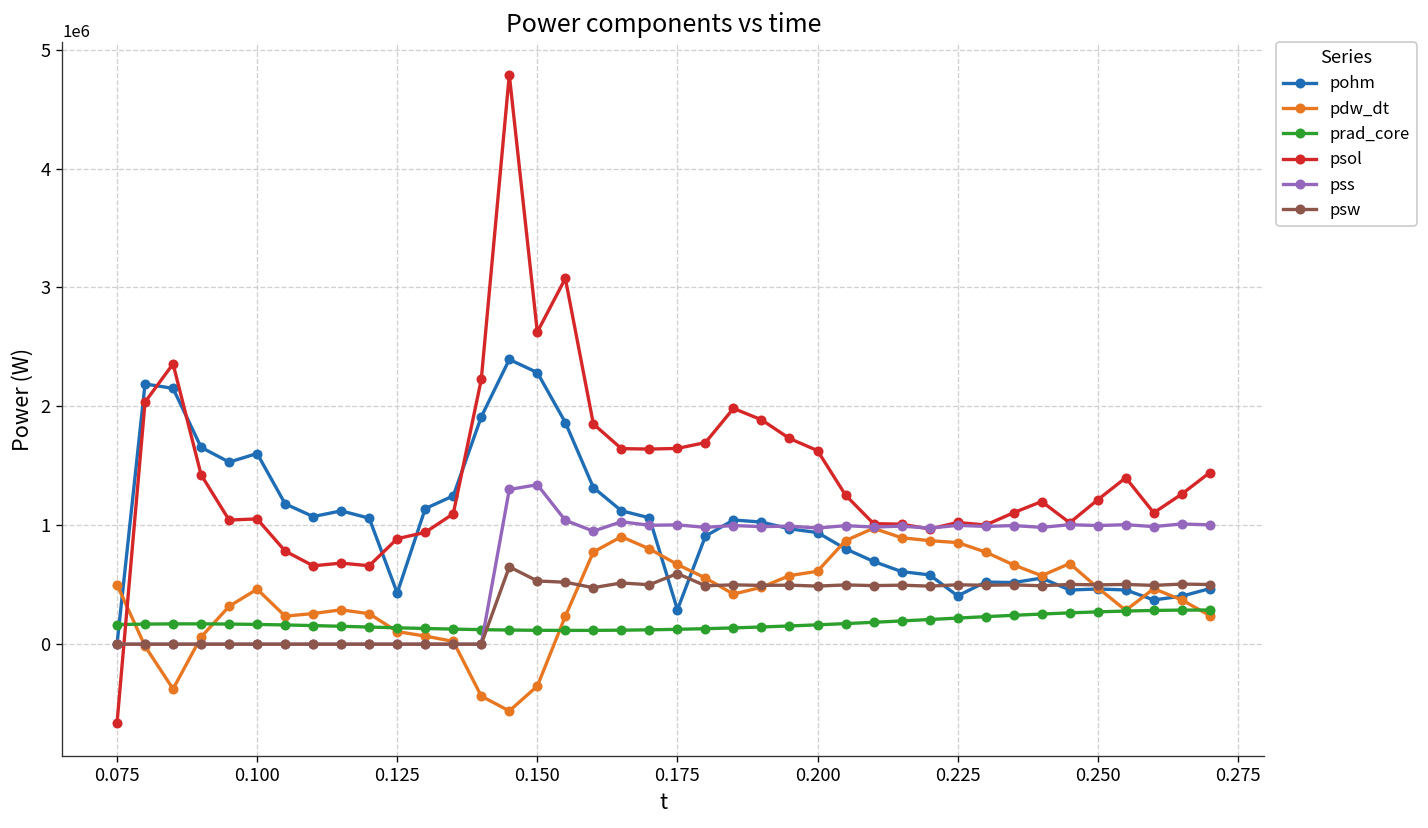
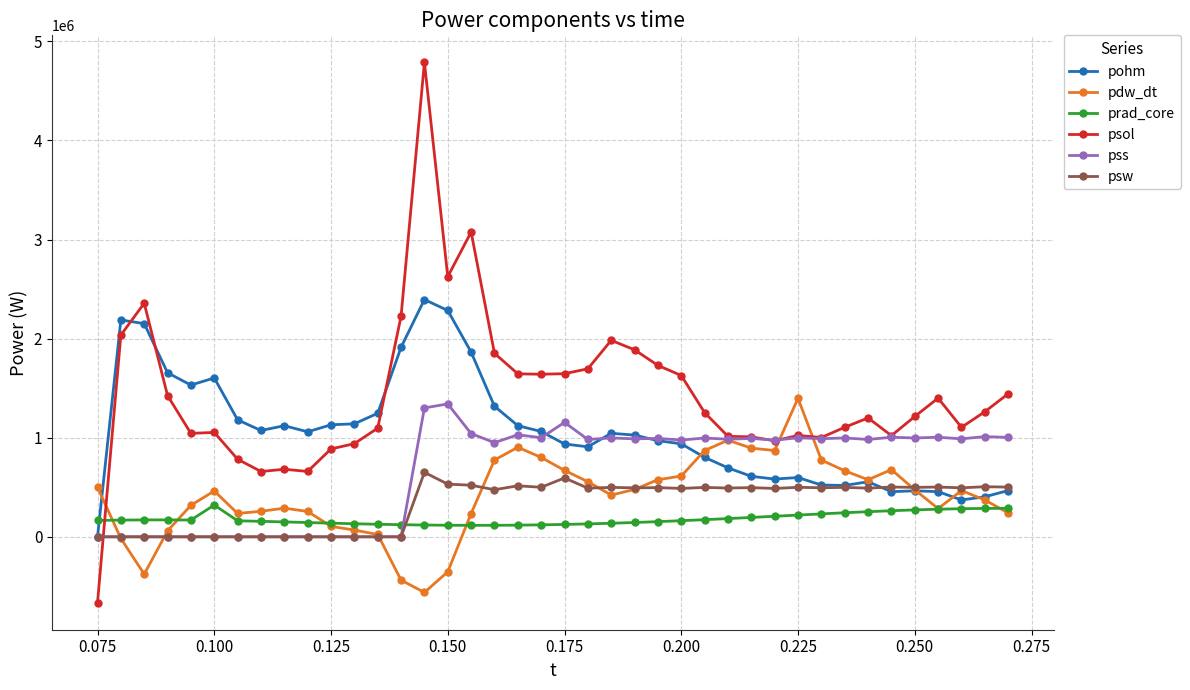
  {
    "pohm": {
      "0.100": 1600000,
-     "0.125": 400000,
+     "0.125": 1100000,
      "0.150": 2300000,
-     "0.175": 300000,
+     "0.175": 900000,
      "0.200": 900000,
-     "0.225": 400000
+     "0.225": 600000
    },
    "pdw_dt": {
      "0.075": 500000,
      "0.100": 500000,
      "0.125": 100000,
      "0.150": -400000,
      "0.175": 700000,
      "0.200": 600000,
-     "0.225": 900000
+     "0.225": 1400000
    },
    "prad_core": {
      "0.075": 200000,
-     "0.100": 200000,
+     "0.100": 300000,
      "0.125": 100000,
      "0.150": 100000,
      "0.175": 100000,
      "0.200": 200000,
      "0.225": 200000,
      "0.250": 300000
    },
    "psol": {
      "0.075": -700000,
      "0.100": 1100000,
      "0.125": 900000,
      "0.150": 2600000,
      "0.175": 1600000,
      "0.200": 1600000,
      "0.250": 1200000
    },
    "pss": {
      "0.150": 1300000,
-     "0.175": 1000000,
+     "0.175": 1200000,
      "0.200": 1000000,
      "0.250": 1000000
    },
    "psw": {
      "0.150": 500000,
      "0.175": 600000,
      "0.200": 500000,
      "0.225": 500000
    }
  }
